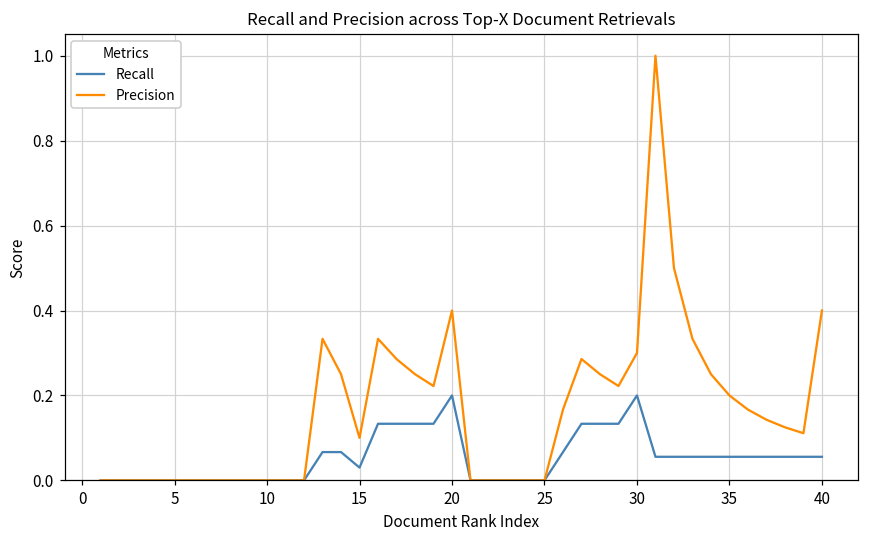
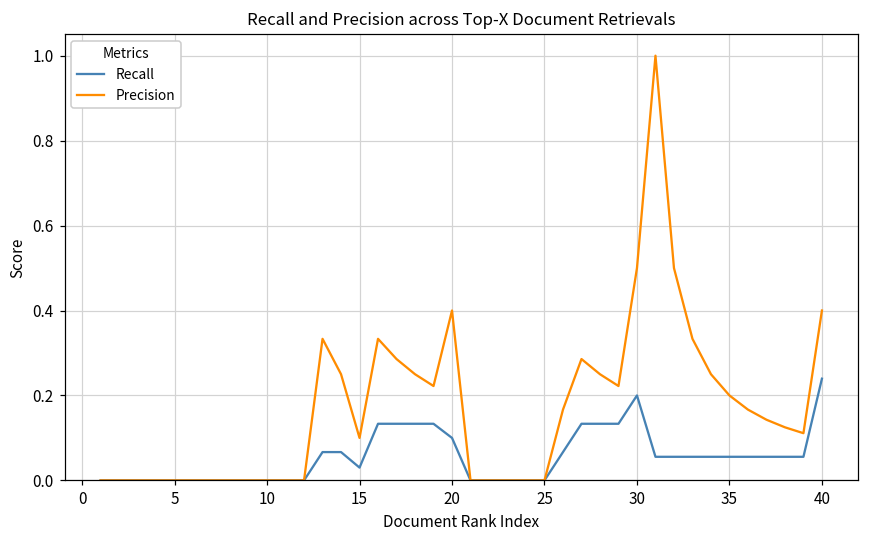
  {
    "Recall": {
      "15": 0.03,
-     "20": 0.2,
+     "20": 0.1,
      "30": 0.20,
      "35": 0.06,
-     "40": 0.06
+     "40": 0.24
    },
    "Precision": {
      "15": 0.1,
      "20": 0.4,
-     "30": 0.3,
+     "30": 0.5,
      "35": 0.2,
      "40": 0.4
    }
  }
